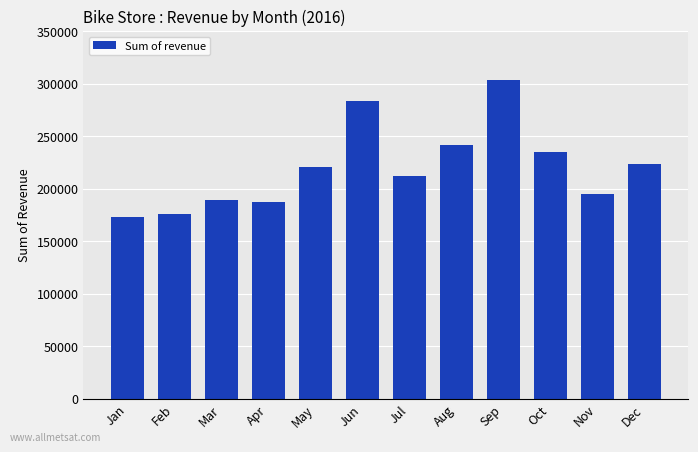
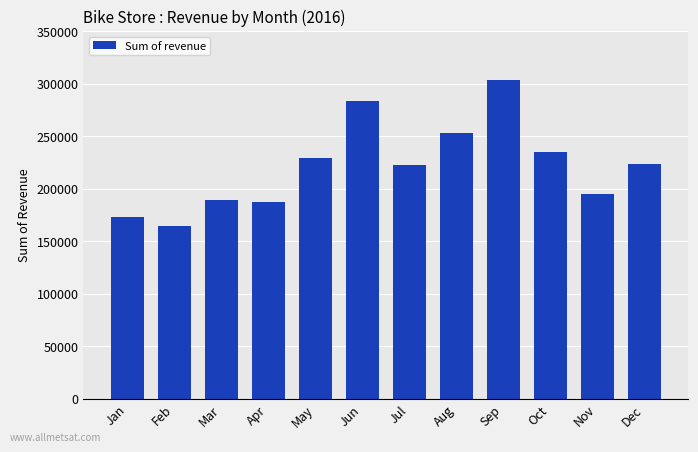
  {
    "Jan": 173000,
-   "Feb": 176000,
+   "Feb": 165000,
    "Mar": 189000,
    "Apr": 187000,
-   "May": 221000,
+   "May": 229000,
    "Jun": 284000,
-   "Jul": 212000,
-   "Aug": 242000,
+   "Jul": 223000,
+   "Aug": 253000,
    "Sep": 303000,
    "Oct": 235000,
    "Nov": 195000,
    "Dec": 224000
  }
